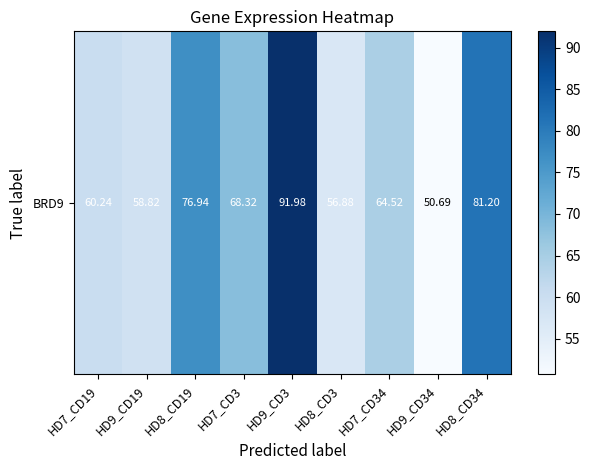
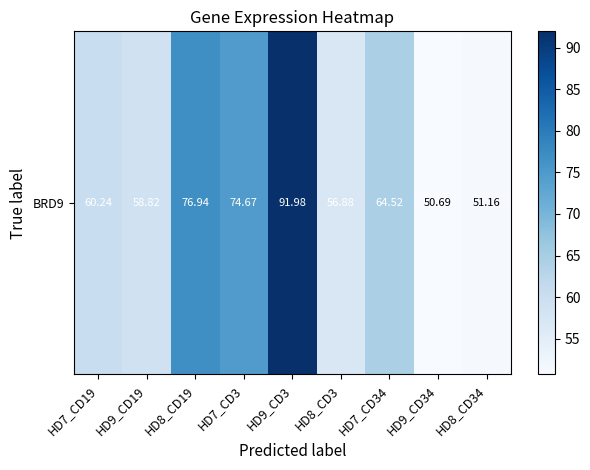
  {
    "BRD9": {
      "HD7_CD19": 60.24,
      "HD8_CD19": 76.94,
-     "HD7_CD3": 68.32,
+     "HD7_CD3": 74.67,
      "HD9_CD3": 91.98,
      "HD7_CD34": 64.52,
      "HD9_CD34": 50.69,
-     "HD8_CD34": 81.20
+     "HD8_CD34": 51.16
    }
  }
